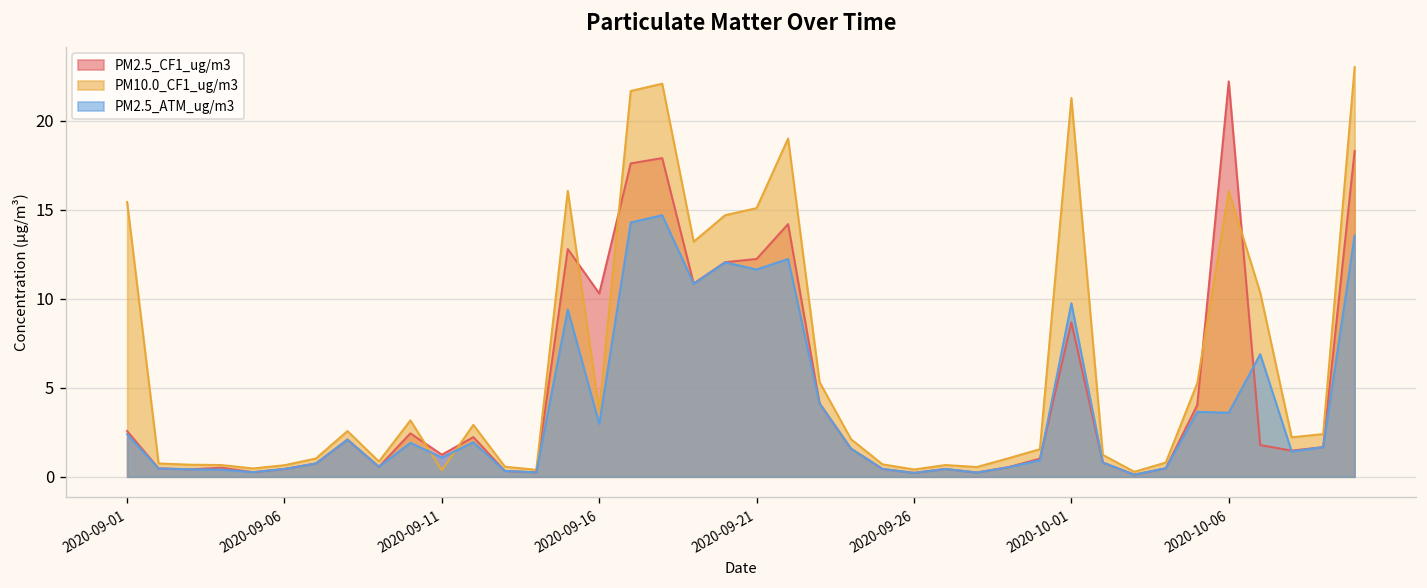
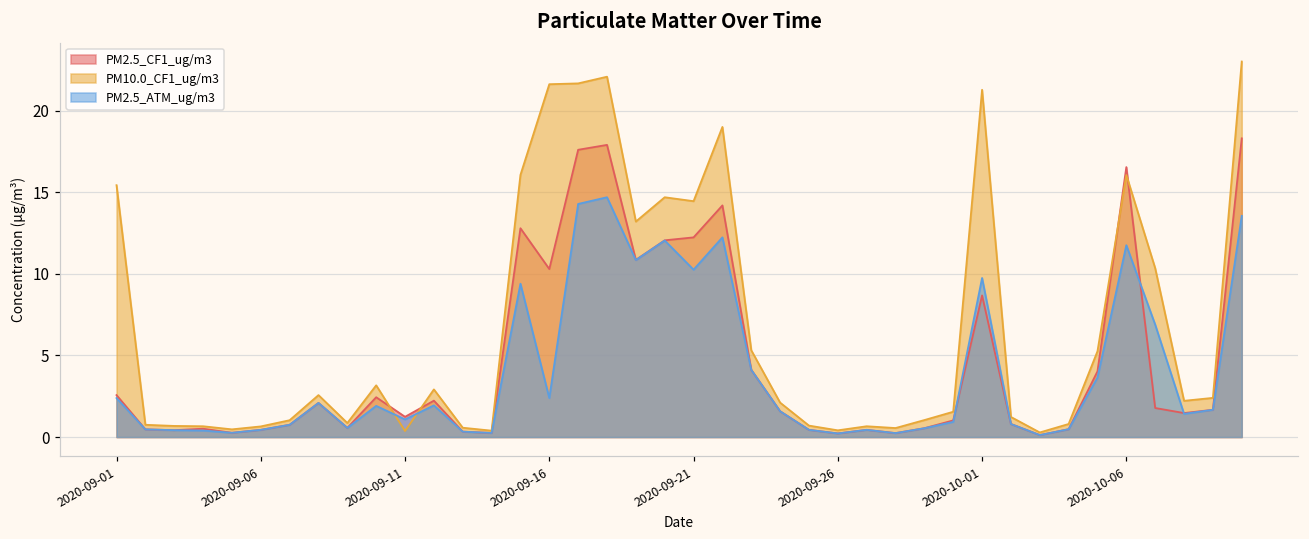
  {
    "PM2.5_CF1_ug/m3": {
      "2020-09-01": 2.6,
      "2020-09-16": 10.3,
      "2020-09-21": 12.2,
      "2020-10-01": 8.7,
-     "2020-10-06": 22.2
+     "2020-10-06": 16.6
    },
    "PM10.0_CF1_ug/m3": {
      "2020-09-01": 15.4,
      "2020-09-06": 0.7,
      "2020-09-11": 0.4,
-     "2020-09-16": 3.7,
-     "2020-09-21": 15.1,
+     "2020-09-16": 21.6,
+     "2020-09-21": 14.5,
      "2020-09-26": 0.4,
      "2020-10-01": 21.3,
      "2020-10-06": 16.1
    },
    "PM2.5_ATM_ug/m3": {
      "2020-09-01": 2.4,
-     "2020-09-16": 3.0,
-     "2020-09-21": 11.7,
+     "2020-09-16": 2.4,
+     "2020-09-21": 10.3,
      "2020-10-01": 9.8,
-     "2020-10-06": 3.6
+     "2020-10-06": 11.8
    }
  }
